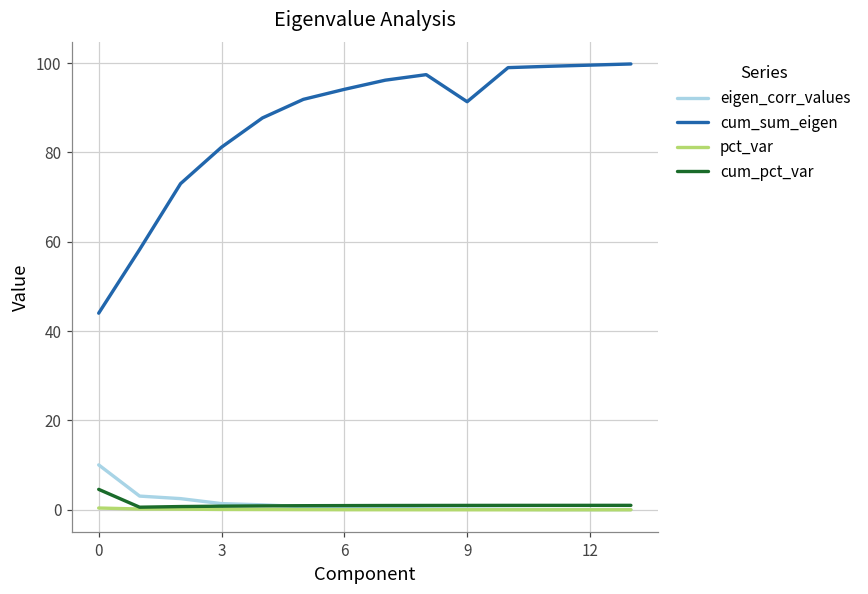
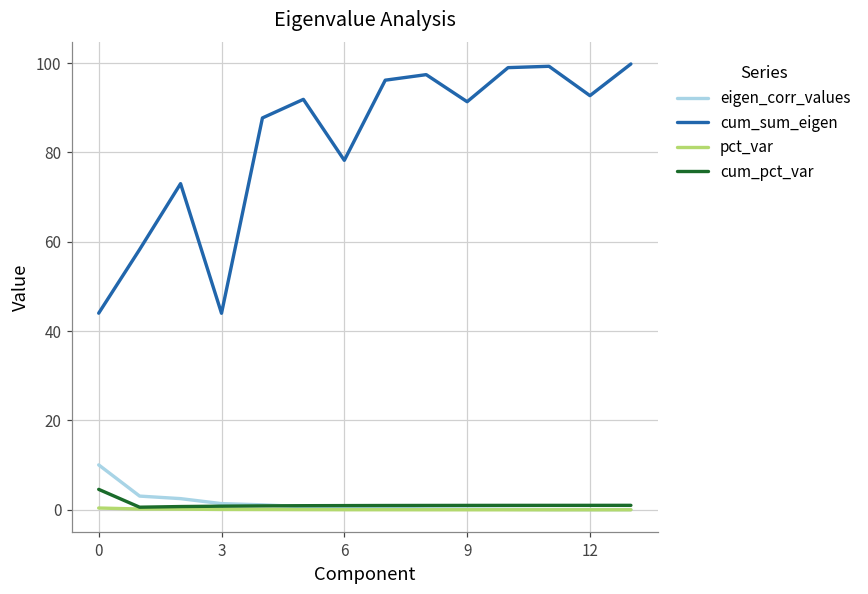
  {
    "eigen_corr_values": {
      "0": 10
    },
    "cum_sum_eigen": {
      "0": 44,
-     "3": 81,
-     "6": 94,
+     "3": 44,
+     "6": 78,
      "9": 91,
-     "12": 100
+     "12": 93
    },
    "pct_var": {
      "0": 0,
      "3": 0
    },
    "cum_pct_var": {
      "0": 5,
      "9": 1,
      "12": 1
    }
  }
